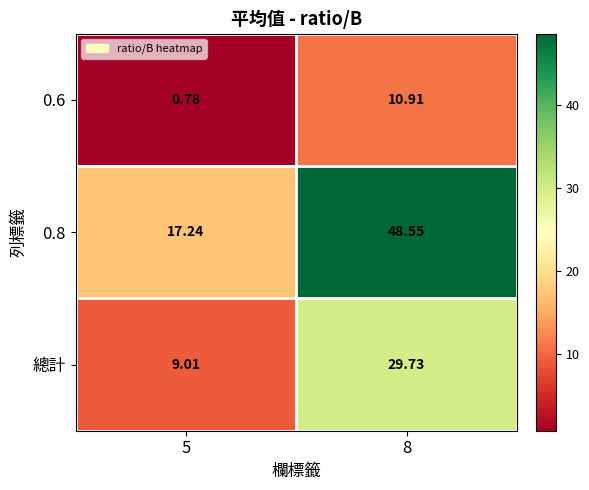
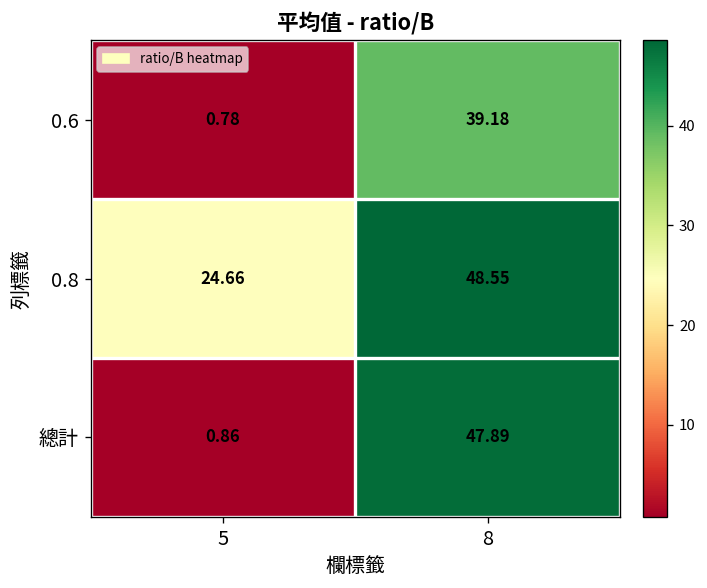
  {
    "0.6": {
      "5": 0.78,
-     "8": 10.91
+     "8": 39.18
    },
    "0.8": {
-     "5": 17.24,
+     "5": 24.66,
      "8": 48.55
    },
    "總計": {
-     "5": 9.01,
-     "8": 29.73
+     "5": 0.86,
+     "8": 47.89
    }
  }
